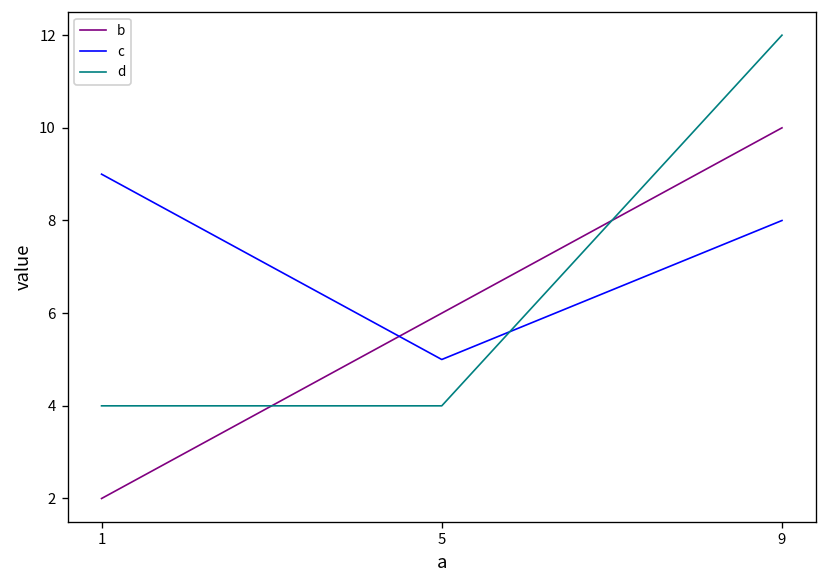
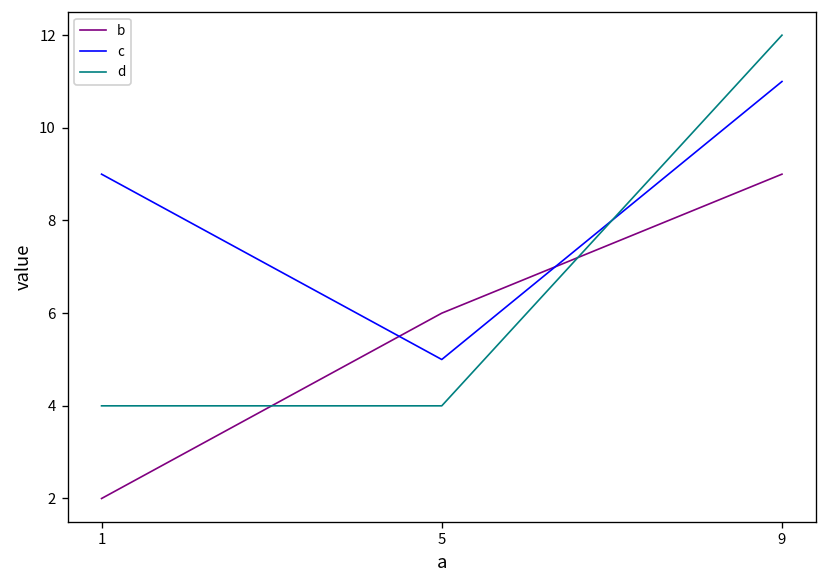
  {
    "b": {
      "1": 2,
      "5": 6,
-     "9": 10
+     "9": 9
    },
    "c": {
      "1": 9,
      "5": 5,
-     "9": 8
+     "9": 11
    },
    "d": {
      "1": 4,
      "5": 4,
      "9": 12
    }
  }
